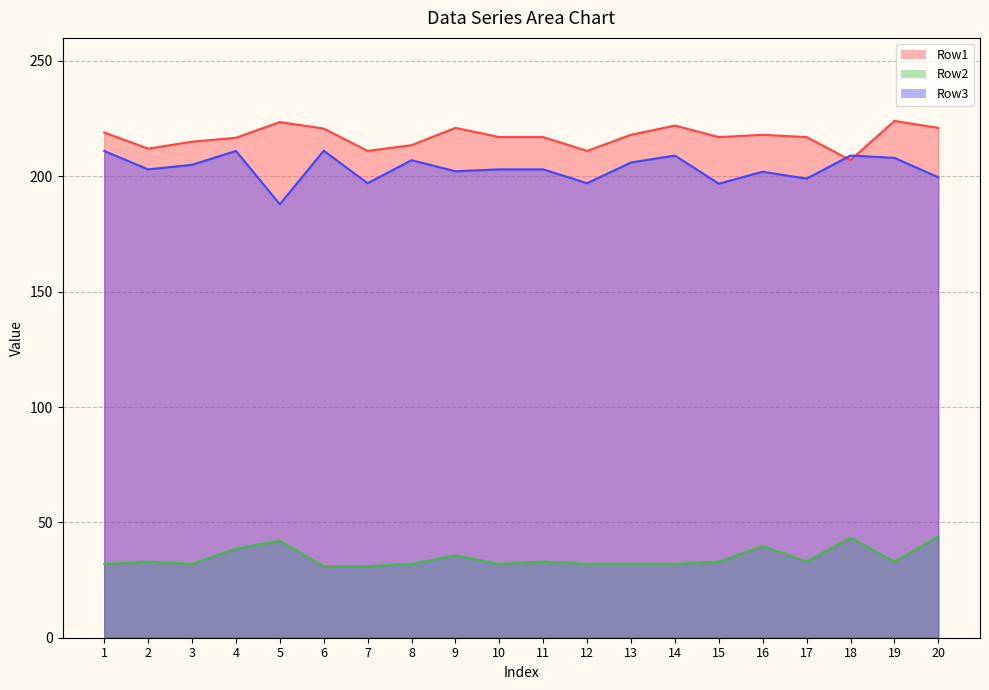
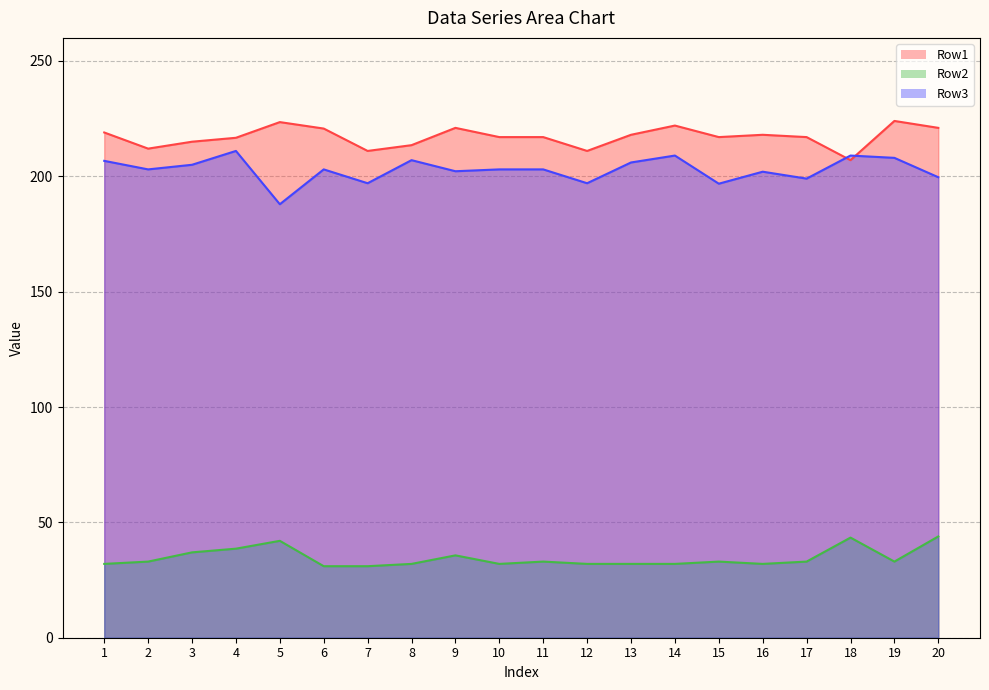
  {
    "Row1": {
      "1": 219,
      "2": 212,
      "3": 215,
      "4": 217,
      "5": 224,
      "6": 221,
      "7": 211,
      "8": 214,
      "9": 221,
      "10": 217,
      "11": 217,
      "12": 211,
      "13": 218,
      "14": 222,
      "15": 217,
      "16": 218,
      "17": 217,
      "18": 207,
      "19": 224,
      "20": 221
    },
    "Row2": {
      "1": 32,
      "2": 33,
-     "3": 32,
+     "3": 37,
      "4": 39,
      "5": 42,
      "6": 31,
      "7": 31,
      "8": 32,
      "9": 36,
      "10": 32,
      "11": 33,
      "12": 32,
      "13": 32,
      "14": 32,
      "15": 33,
-     "16": 40,
+     "16": 32,
      "17": 33,
      "18": 43,
      "19": 33,
      "20": 44
    },
    "Row3": {
-     "1": 211,
+     "1": 207,
      "2": 203,
      "3": 205,
      "4": 211,
      "5": 188,
-     "6": 211,
+     "6": 203,
      "7": 197,
      "8": 207,
      "9": 202,
      "10": 203,
      "11": 203,
      "12": 197,
      "13": 206,
      "14": 209,
      "15": 197,
      "16": 202,
      "17": 199,
      "18": 209,
      "19": 208,
      "20": 200
    }
  }
